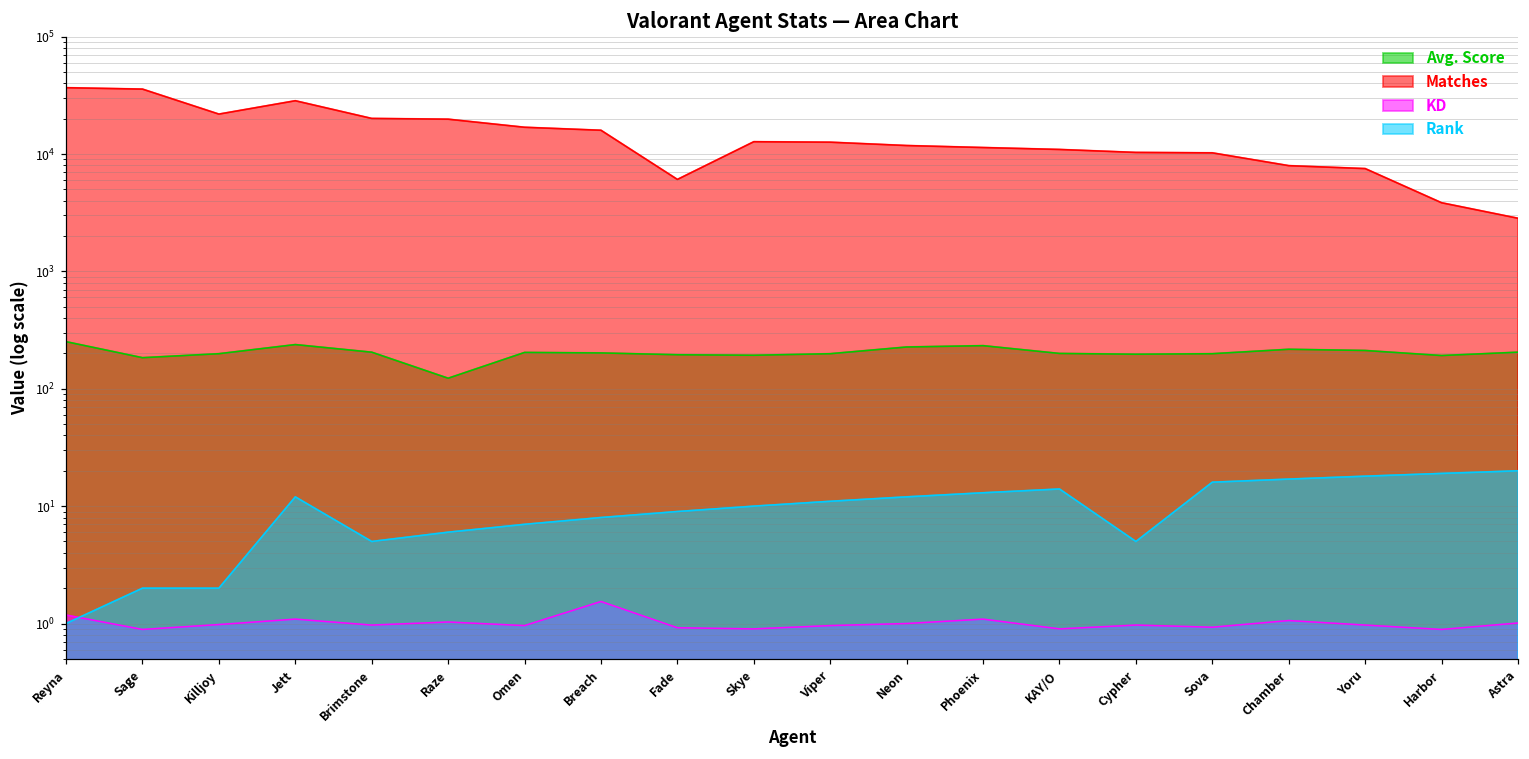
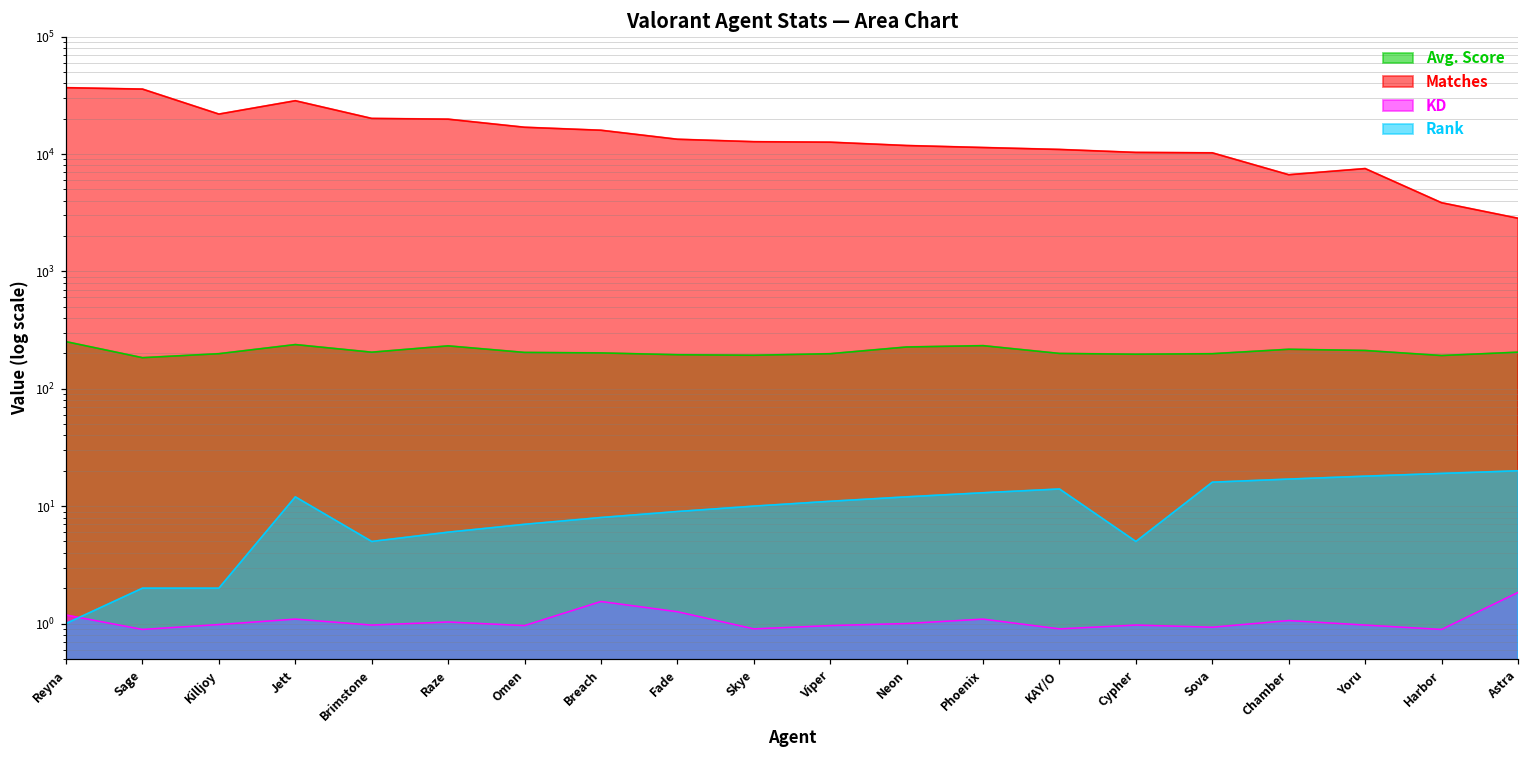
  {
    "Avg. Score": {
      "Reyna": 250,
      "Sage": 180,
      "Killjoy": 200,
      "Jett": 240,
      "Brimstone": 210,
-     "Raze": 120,
+     "Raze": 230,
      "Omen": 200,
      "Breach": 200,
      "Fade": 200,
      "Skye": 190,
      "Viper": 200,
      "Neon": 230,
      "Phoenix": 230,
      "KAY/O": 200,
      "Cypher": 200,
      "Sova": 200,
      "Chamber": 220,
      "Yoru": 210,
      "Harbor": 190,
      "Astra": 210
    },
    "Matches": {
      "Reyna": 37000,
      "Sage": 36000,
      "Killjoy": 22000,
      "Jett": 28000,
      "Brimstone": 20000,
      "Raze": 20000,
      "Omen": 17000,
      "Breach": 16000,
-     "Fade": 6000,
+     "Fade": 13000,
      "Skye": 13000,
      "Viper": 13000,
      "Neon": 12000,
      "Phoenix": 11000,
      "KAY/O": 11000,
      "Cypher": 10000,
      "Sova": 10000,
-     "Chamber": 8000,
+     "Chamber": 7000,
      "Yoru": 8000,
      "Harbor": 3800,
      "Astra": 2800
    },
    "KD": {
      "Reyna": 1.2,
      "Sage": 0.9,
      "Killjoy": 1.0,
      "Jett": 1.1,
      "Brimstone": 1.0,
      "Raze": 1.0,
      "Omen": 1.0,
      "Breach": 1.5,
-     "Fade": 0.9,
+     "Fade": 1.3,
      "Skye": 0.9,
      "Viper": 1.0,
      "Neon": 1.0,
      "Phoenix": 1.1,
      "KAY/O": 0.9,
      "Cypher": 1.0,
      "Sova": 0.9,
      "Chamber": 1.1,
      "Yoru": 1.0,
      "Harbor": 0.9,
-     "Astra": 1.0
+     "Astra": 1.8
    },
    "Rank": {
      "Reyna": 1.0,
      "Sage": 2.0,
      "Killjoy": 2.0,
      "Jett": 12,
      "Brimstone": 5,
      "Raze": 6,
      "Omen": 7,
      "Breach": 8,
      "Fade": 9,
      "Skye": 10,
      "Viper": 11,
      "Neon": 12,
      "Phoenix": 13,
      "KAY/O": 14,
      "Cypher": 5,
      "Sova": 16,
      "Chamber": 17,
      "Yoru": 18,
      "Harbor": 19,
      "Astra": 20
    }
  }
